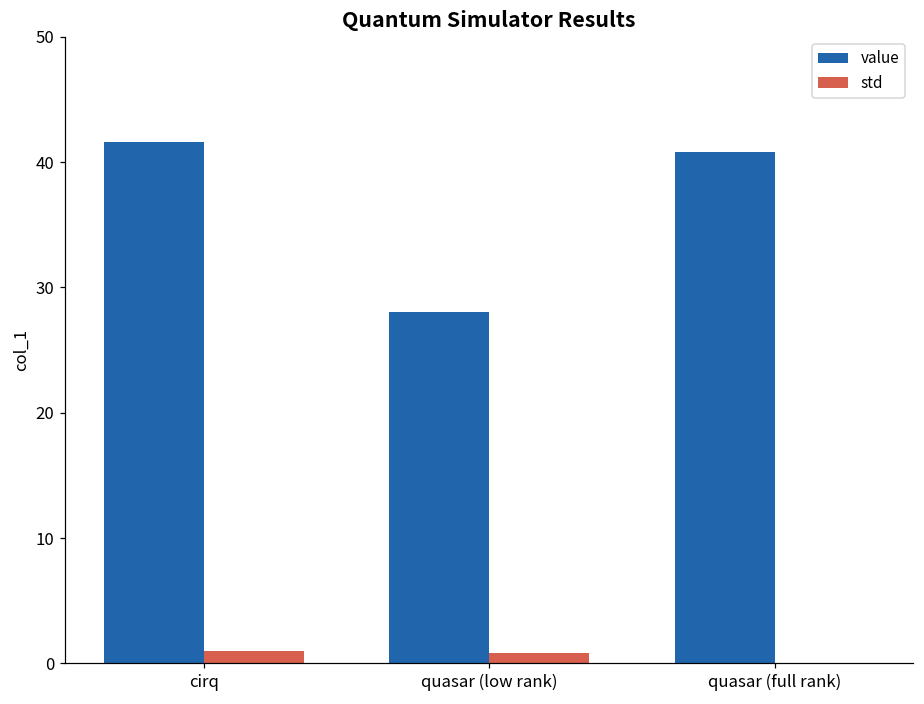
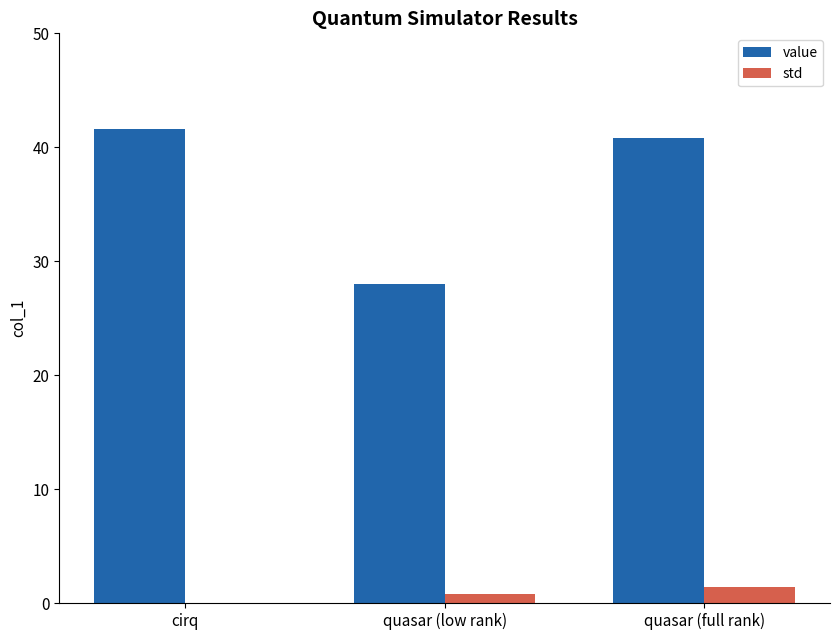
  {
    "value": {
      "cirq": 41.6,
      "quasar (low rank)": 28.0,
      "quasar (full rank)": 40.8
    },
    "std": {
-     "cirq": 1.0,
+     "cirq": 0.0,
      "quasar (low rank)": 0.8,
-     "quasar (full rank)": 0.0
+     "quasar (full rank)": 1.5
    }
  }
